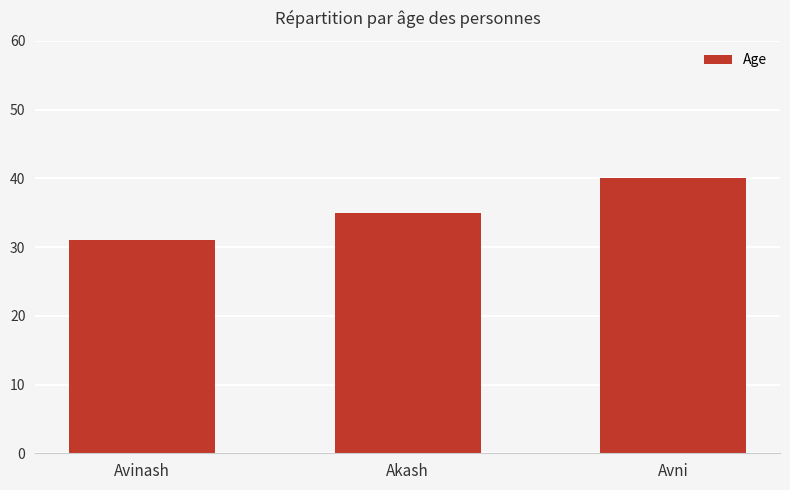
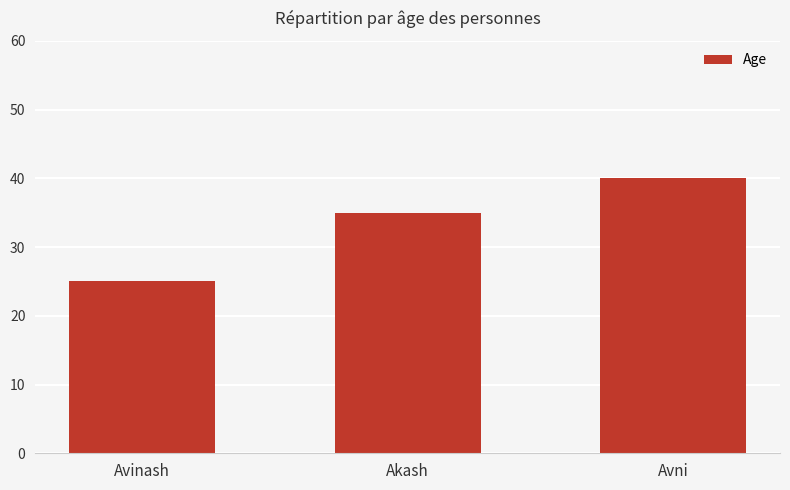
  {
-   "Avinash": 31,
+   "Avinash": 25,
    "Akash": 35,
    "Avni": 40
  }
